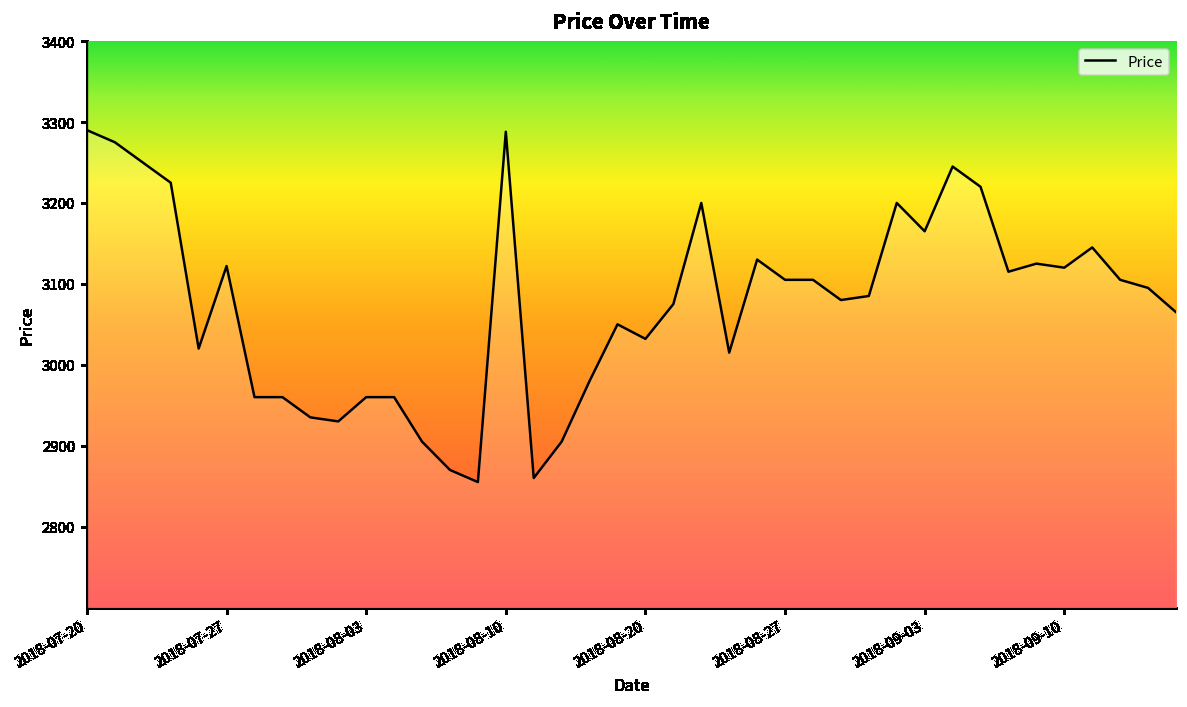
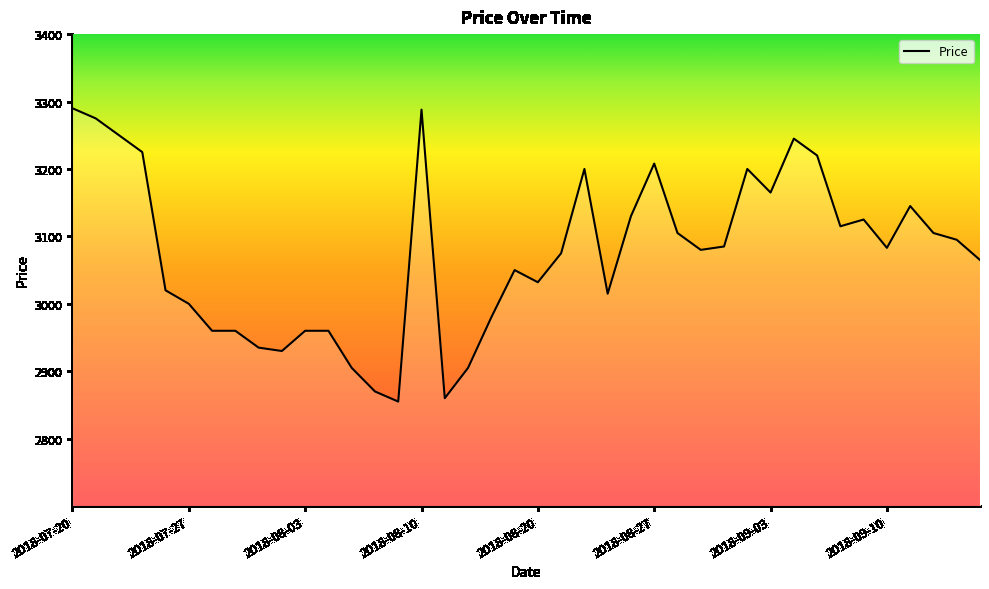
  {
    "2018-07-20": 3290,
-   "2018-07-27": 3120,
+   "2018-07-27": 3000,
    "2018-08-03": 2960,
    "2018-08-10": 3290,
    "2018-08-20": 3030,
-   "2018-08-27": 3110,
+   "2018-08-27": 3210,
    "2018-09-03": 3170,
-   "2018-09-10": 3120
+   "2018-09-10": 3080
  }
